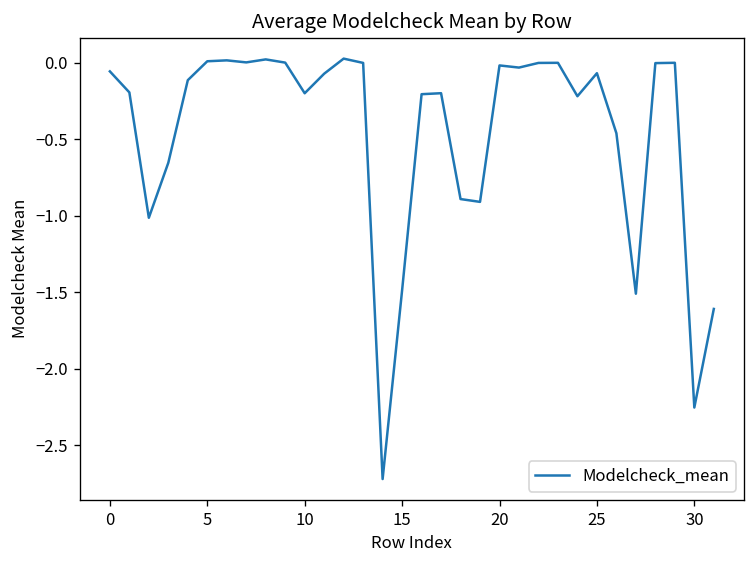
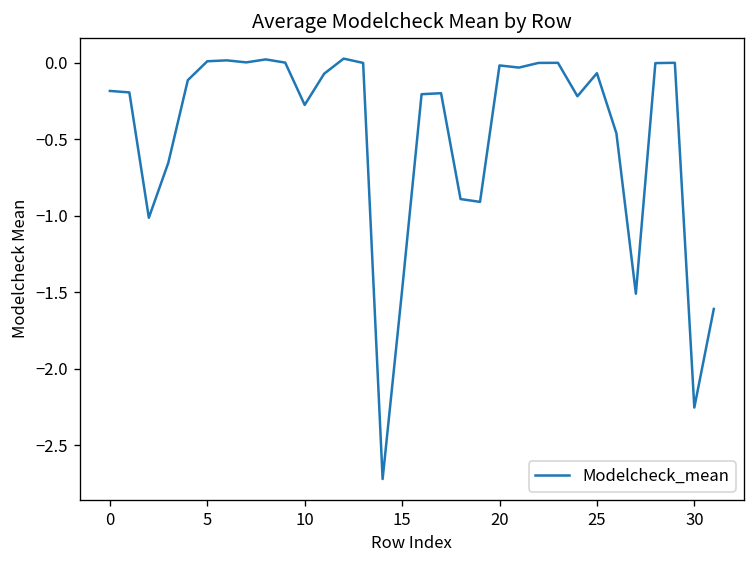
  {
-   "0": -0.06,
+   "0": -0.18,
    "5": 0.01,
-   "10": -0.20,
+   "10": -0.28,
    "15": -1.49,
    "20": -0.02,
    "25": -0.07,
    "30": -2.25
  }
